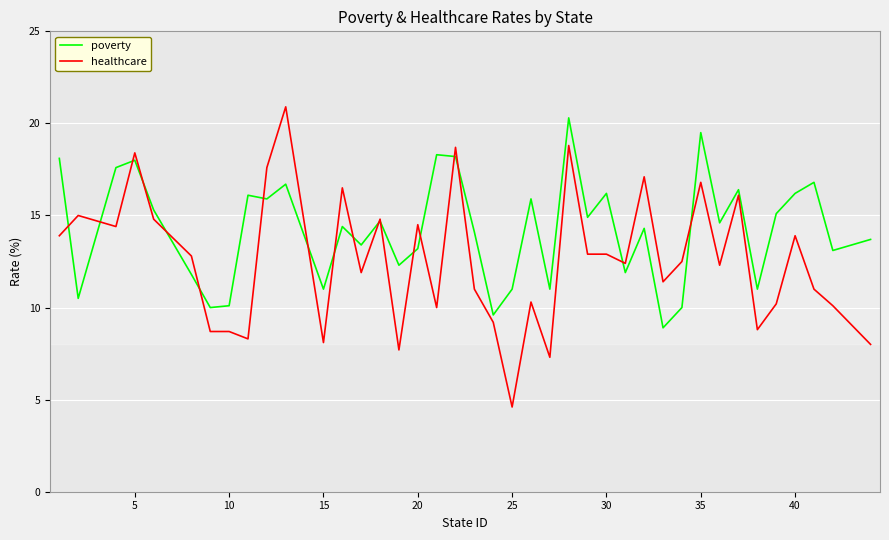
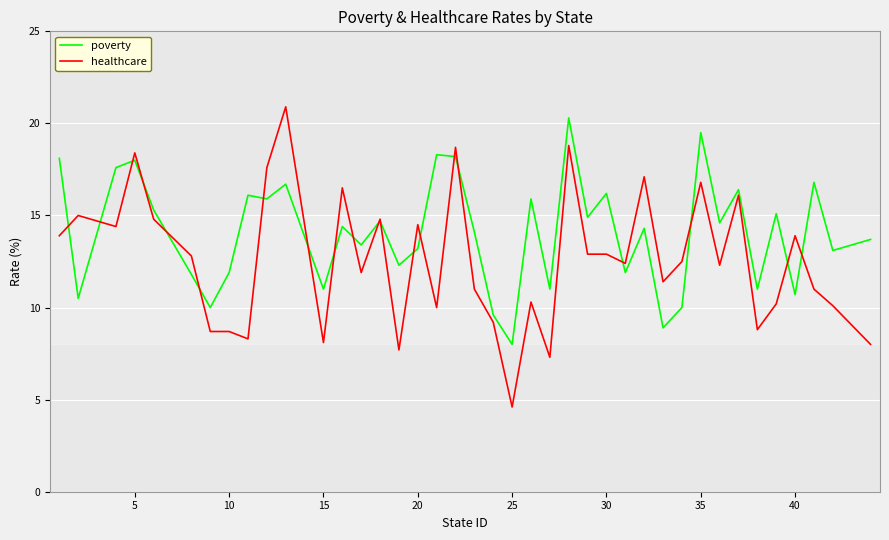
  {
    "poverty": {
      "5": 18.0,
-     "10": 10.1,
+     "10": 11.9,
      "15": 11.0,
      "20": 13.2,
-     "25": 11,
+     "25": 8,
      "30": 16.2,
      "35": 19.5,
-     "40": 16.2
+     "40": 10.7
    },
    "healthcare": {
      "5": 18.4,
      "10": 8.7,
      "15": 8.1,
      "20": 14.5,
      "25": 4.6,
      "30": 12.9,
      "35": 16.8,
      "40": 13.9
    }
  }
